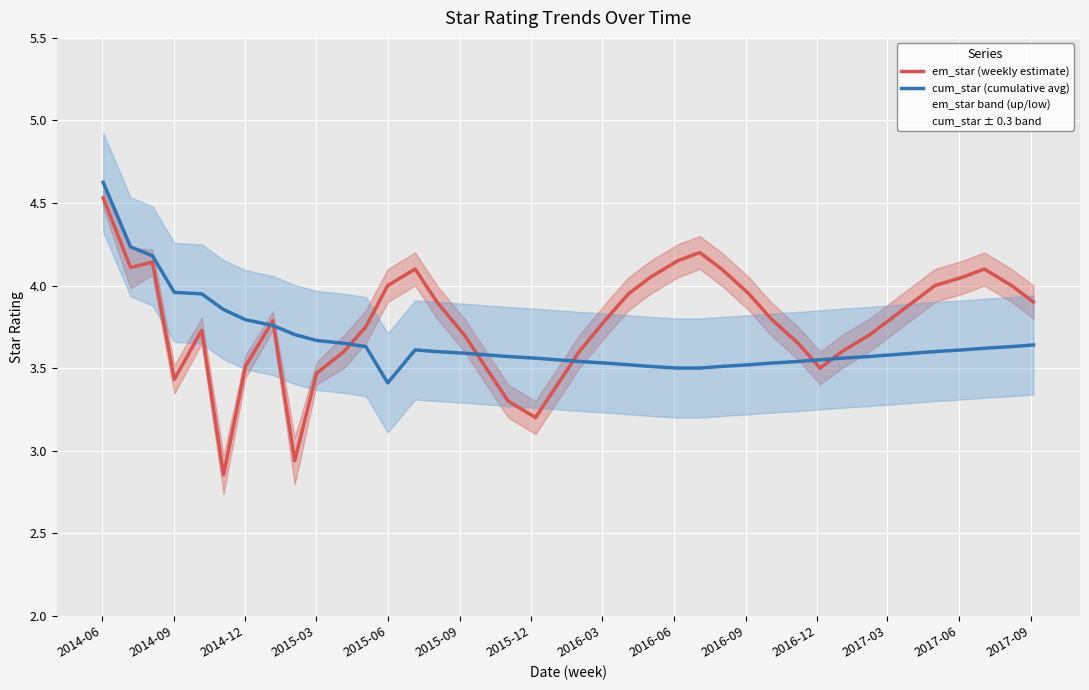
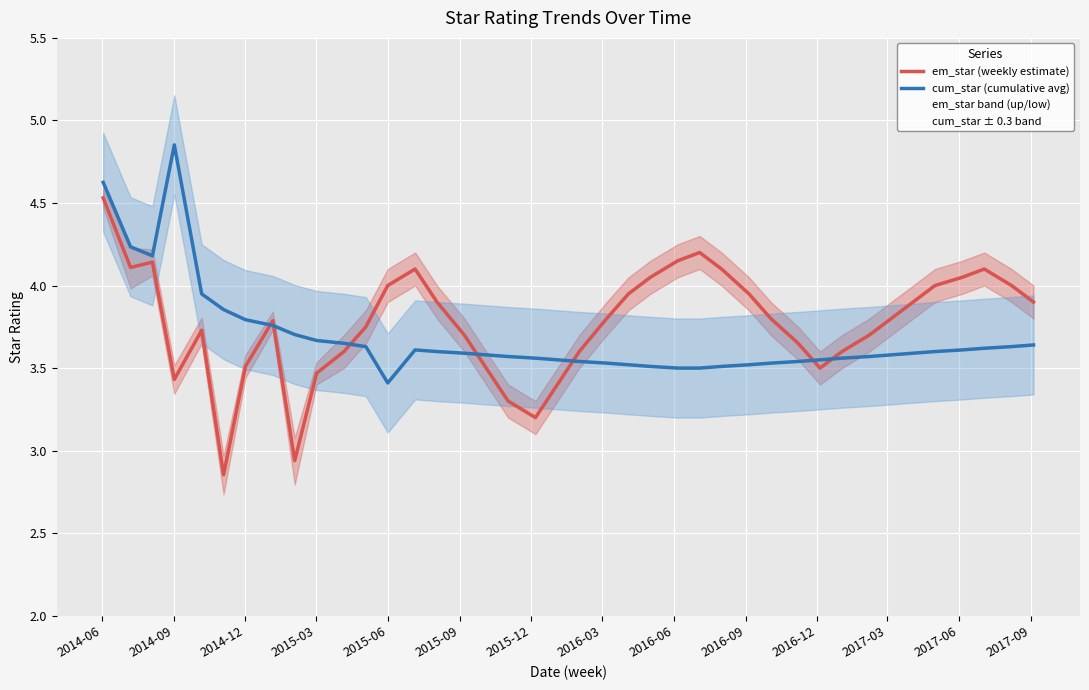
  {
    "cum_star (cumulative avg)": {
-     "2014-09": 3.96,
+     "2014-09": 4.85,
      "2014-12": 3.79,
      "2015-06": 3.41
    }
  }
